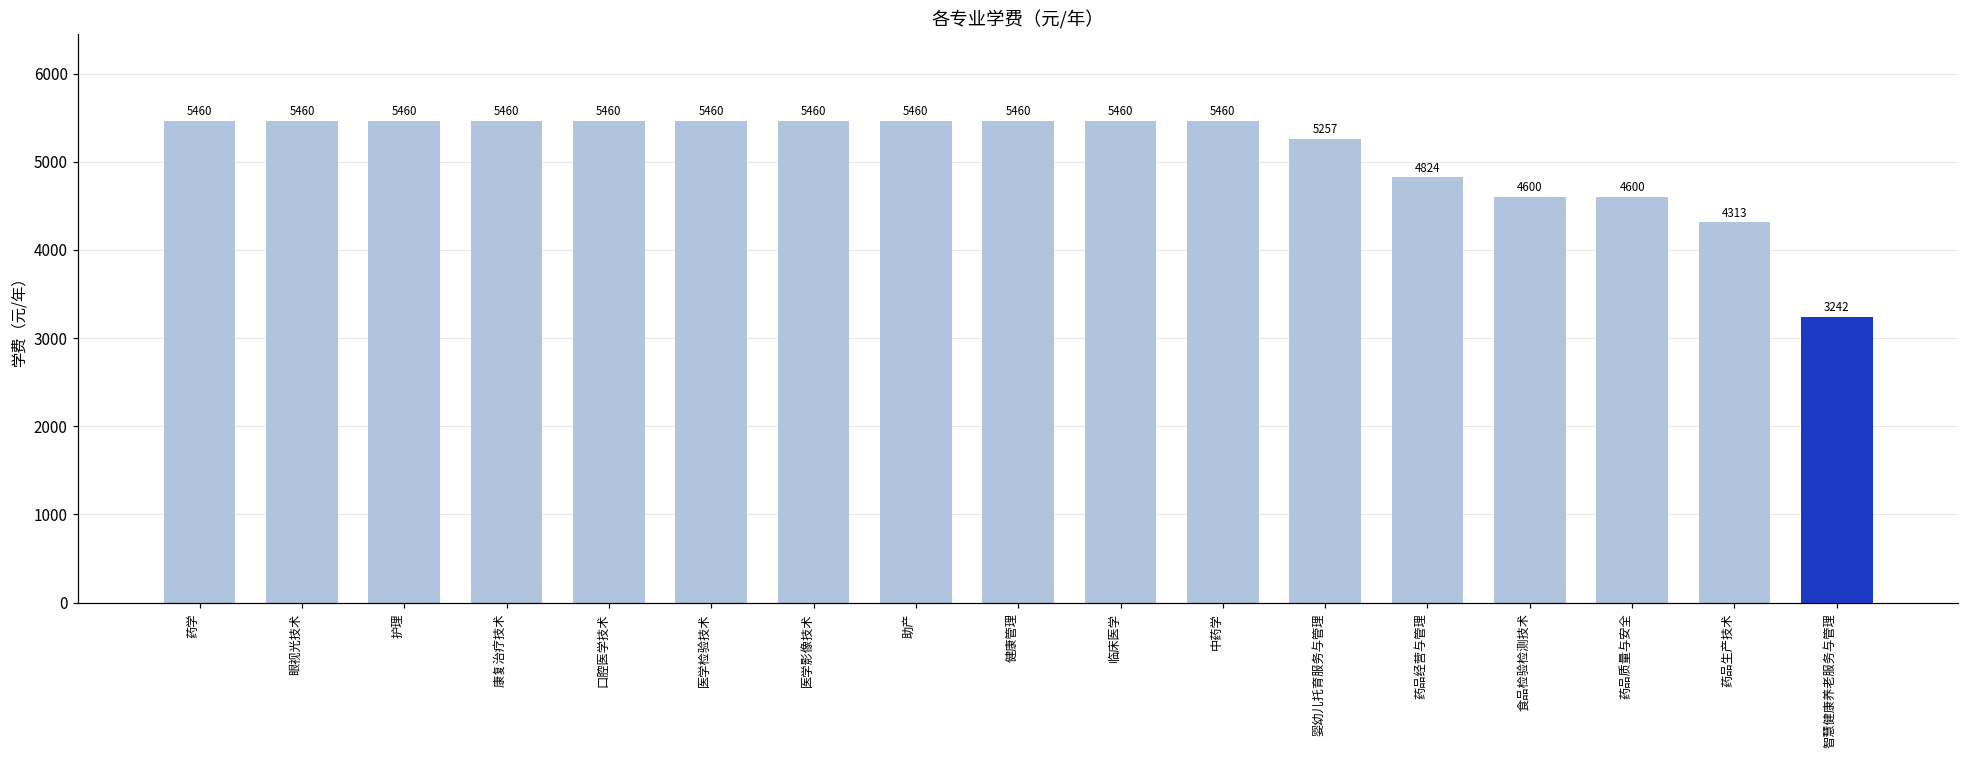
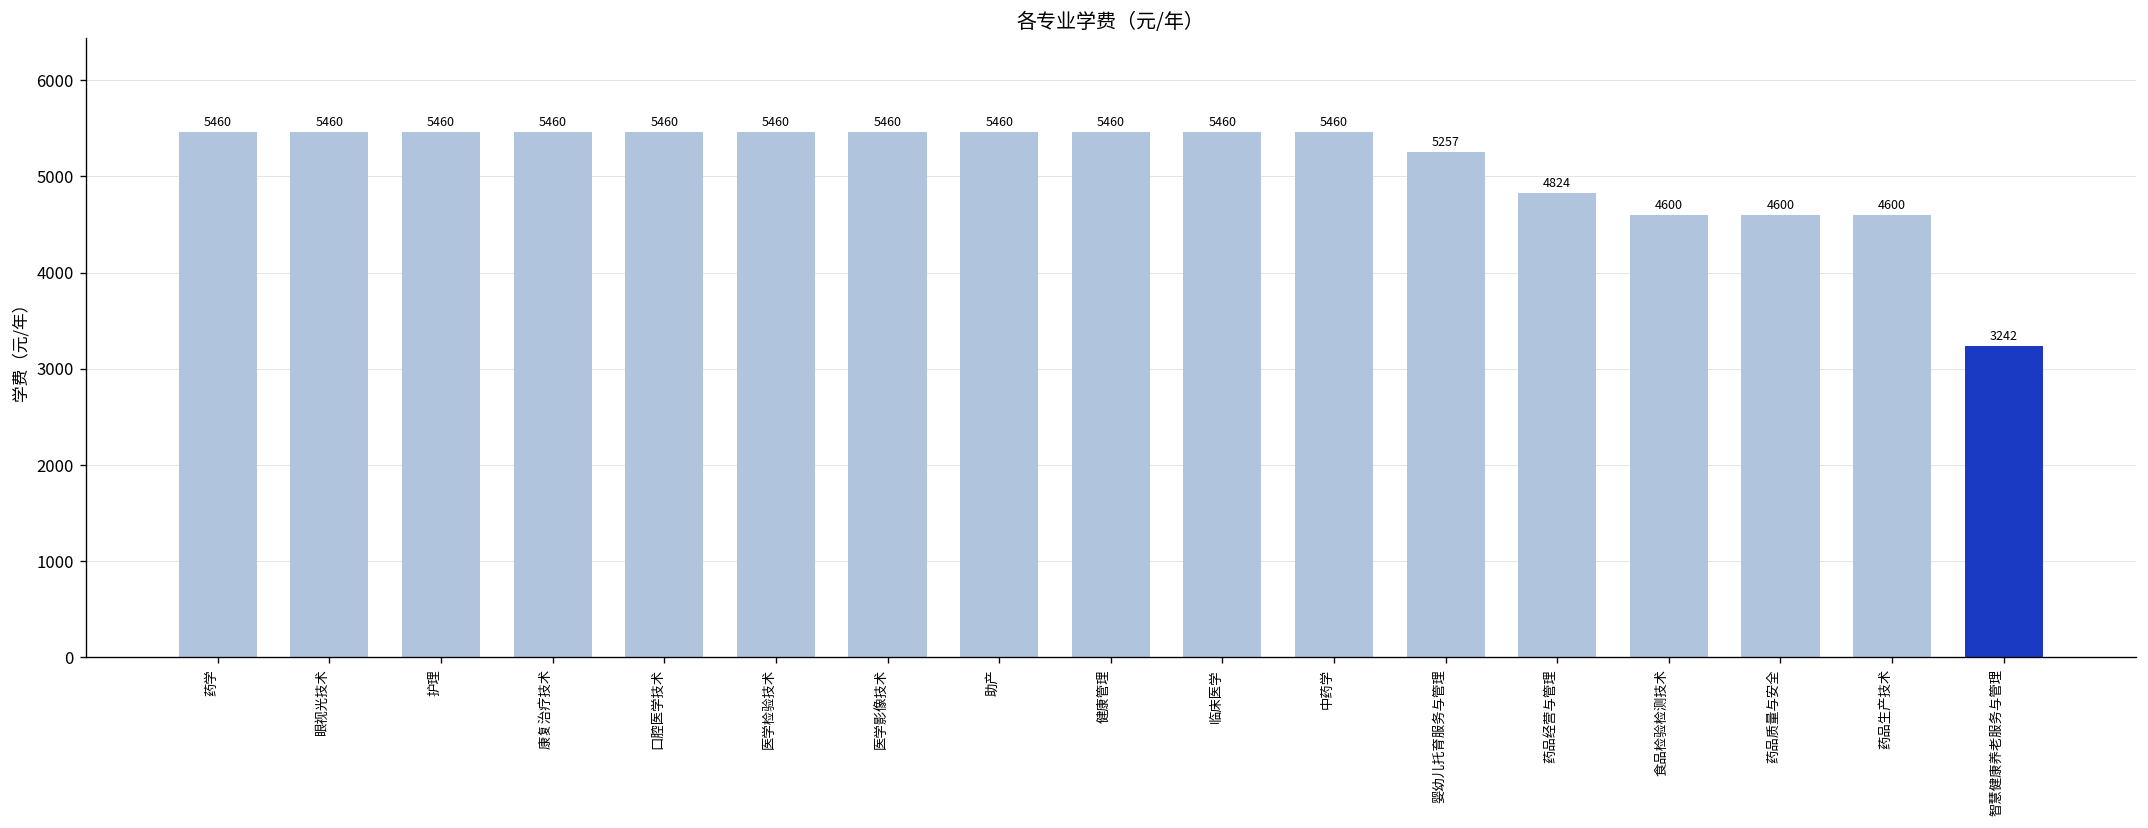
  {
    "药学": 5460,
    "眼视光技术": 5460,
    "护理": 5460,
    "康复治疗技术": 5460,
    "口腔医学技术": 5460,
    "医学检验技术": 5460,
    "医学影像技术": 5460,
    "助产": 5460,
    "健康管理": 5460,
    "临床医学": 5460,
    "中药学": 5460,
    "婴幼儿托育服务与管理": 5257,
    "药品经营与管理": 4824,
    "食品检验检测技术": 4600,
    "药品质量与安全": 4600,
-   "药品生产技术": 4313,
+   "药品生产技术": 4600,
    "智慧健康养老服务与管理": 3242
  }
